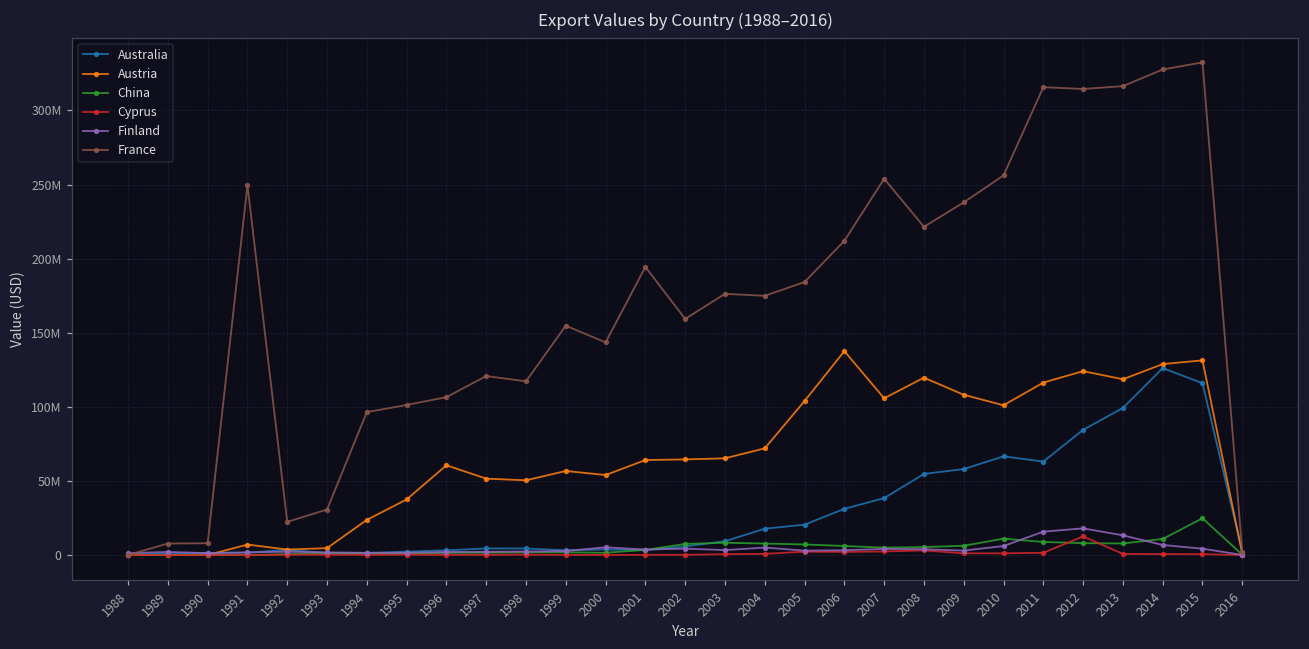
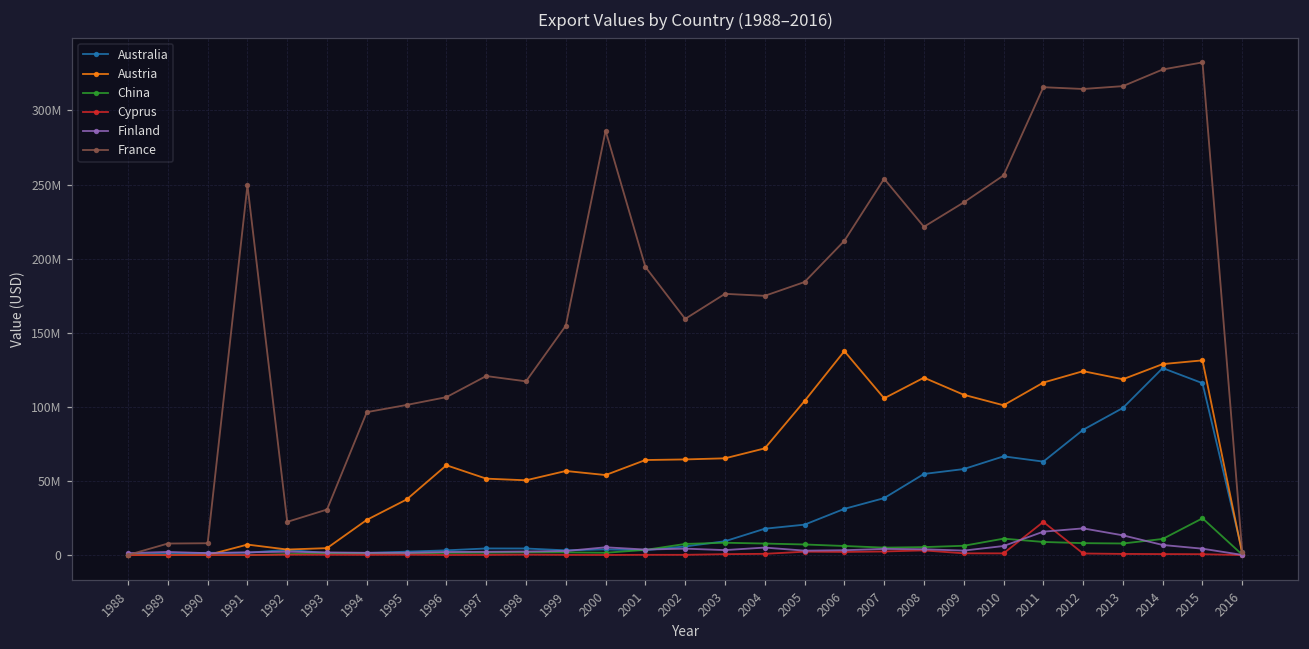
  {
    "Australia": {
      "1997": 5000000,
      "1998": 4000000,
      "2004": 18000000,
      "2005": 21000000,
      "2006": 31000000,
      "2007": 38000000,
      "2008": 55000000,
      "2009": 58000000,
      "2010": 67000000,
      "2011": 63000000,
      "2012": 85000000,
      "2013": 99000000,
      "2014": 126000000,
      "2015": 116000000
    },
    "Austria": {
      "1991": 7000000,
      "1993": 5000000,
      "1994": 24000000,
      "1995": 38000000,
      "1996": 61000000,
      "1997": 52000000,
      "1998": 50000000,
      "1999": 57000000,
      "2000": 54000000,
      "2001": 64000000,
      "2002": 65000000,
      "2003": 65000000,
      "2004": 72000000,
      "2005": 104000000,
      "2006": 138000000,
      "2007": 106000000,
      "2008": 120000000,
      "2009": 108000000,
      "2010": 101000000,
      "2011": 116000000,
      "2012": 124000000,
      "2013": 119000000,
      "2014": 129000000,
      "2015": 131000000
    },
    "China": {
      "2004": 8000000,
      "2005": 7000000,
      "2006": 6000000,
      "2009": 6000000,
      "2010": 11000000,
      "2011": 9000000,
      "2012": 8000000,
      "2013": 8000000,
      "2014": 11000000,
      "2015": 25000000
    },
    "Cyprus": {
      "2001": 0,
      "2002": 0,
      "2003": 1000000,
      "2004": 1000000,
      "2010": 1000000,
-     "2011": 2000000,
-     "2012": 13000000,
+     "2011": 22000000,
+     "2012": 1000000,
      "2013": 1000000,
      "2014": 1000000,
      "2015": 1000000
    },
    "Finland": {
      "2003": 3000000,
      "2004": 5000000,
      "2010": 6000000,
      "2011": 16000000,
      "2012": 18000000,
      "2013": 13000000,
      "2014": 7000000,
      "2015": 4000000
    },
    "France": {
      "1989": 8000000,
      "1990": 8000000,
      "1991": 250000000,
      "1992": 22000000,
      "1993": 31000000,
      "1994": 96000000,
      "1995": 101000000,
      "1996": 107000000,
      "1997": 121000000,
      "1998": 117000000,
      "1999": 155000000,
-     "2000": 144000000,
+     "2000": 286000000,
      "2001": 194000000,
      "2002": 159000000,
      "2003": 176000000,
      "2004": 175000000,
      "2005": 184000000,
      "2006": 212000000,
      "2007": 254000000,
      "2008": 222000000,
      "2009": 238000000,
      "2010": 256000000,
      "2011": 316000000,
      "2012": 314000000,
      "2013": 316000000,
      "2014": 328000000,
      "2015": 332000000
    }
  }
